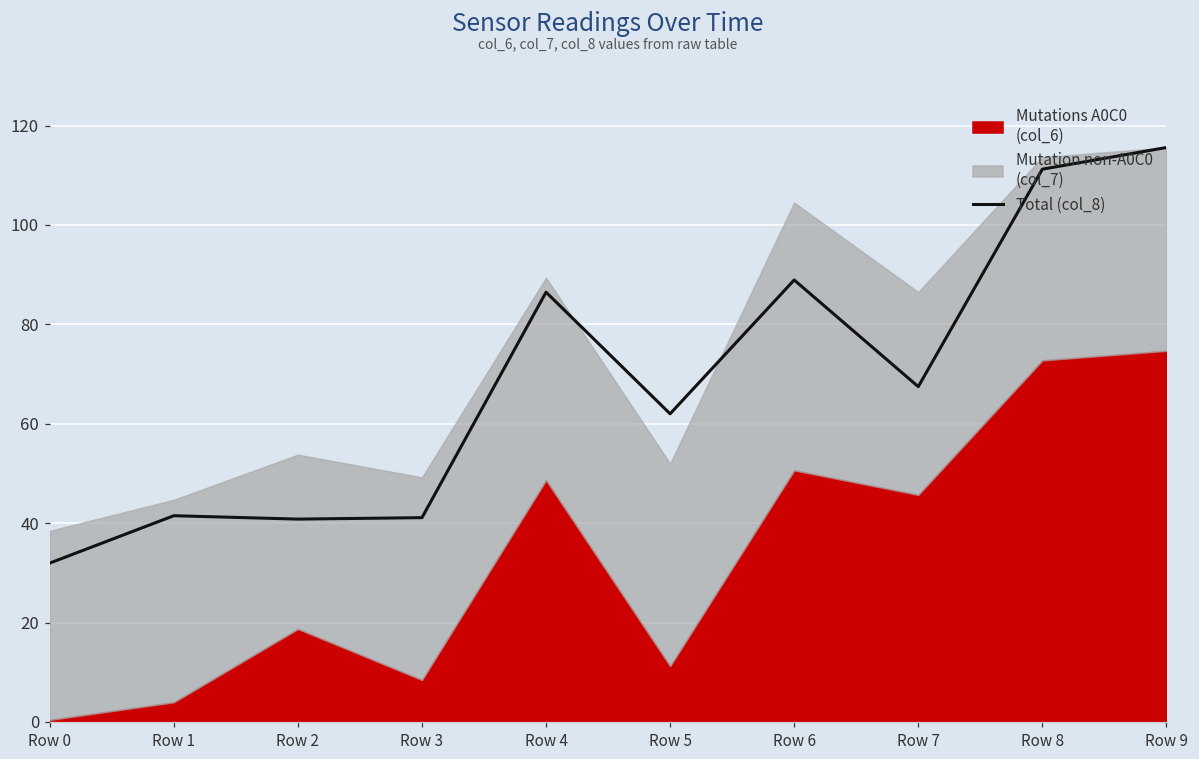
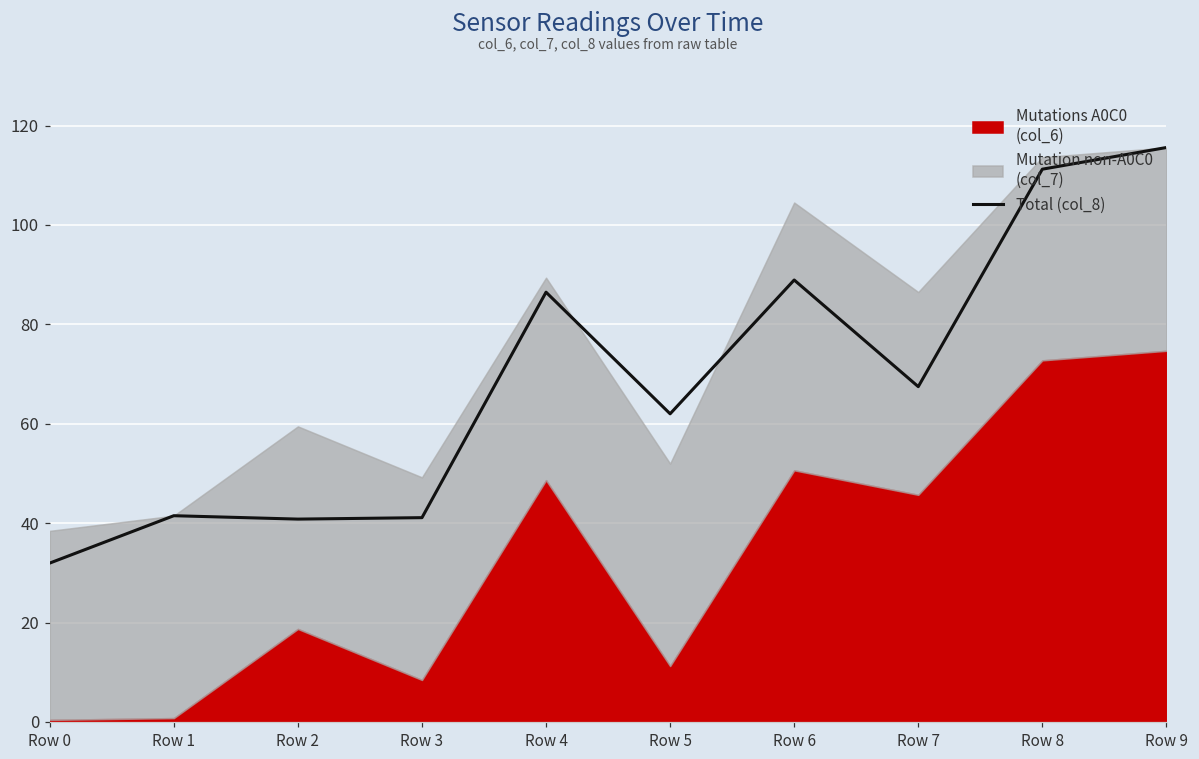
  {
    "Total (col_8)": {
      "Row 0": 32,
      "Row 2": 41,
      "Row 3": 41,
      "Row 4": 86,
      "Row 5": 62,
      "Row 6": 89,
      "Row 7": 67,
      "Row 8": 111
    },
    "Mutations A0C0 (col_6)": {
-     "Row 1": 4,
+     "Row 1": 1,
      "Row 2": 19,
      "Row 3": 8,
      "Row 4": 49,
      "Row 5": 11,
      "Row 6": 51,
      "Row 7": 46,
      "Row 8": 73,
      "Row 9": 75
    },
    "Mutation non-A0C0 (col_7)": {
      "Row 0": 38,
-     "Row 2": 35,
+     "Row 2": 41,
      "Row 3": 41,
      "Row 4": 41,
      "Row 5": 41,
      "Row 6": 54,
      "Row 7": 41,
      "Row 8": 41
    }
  }
